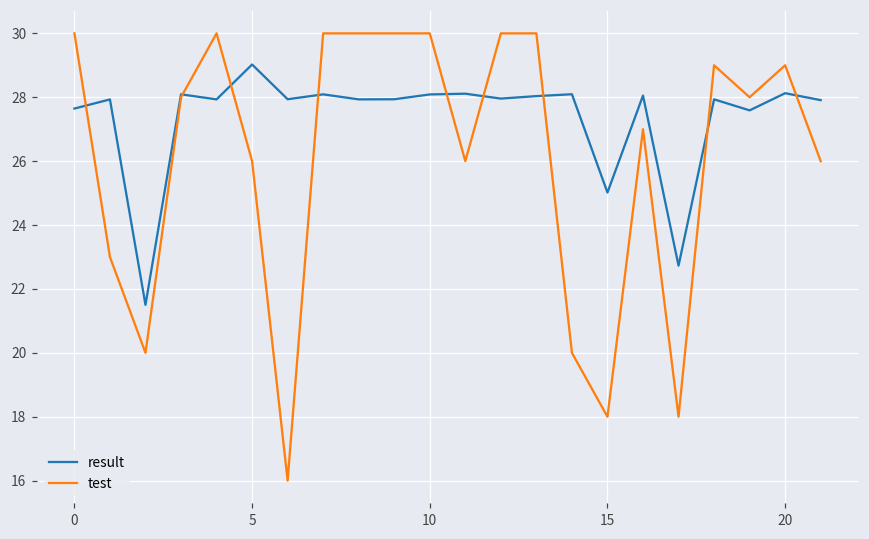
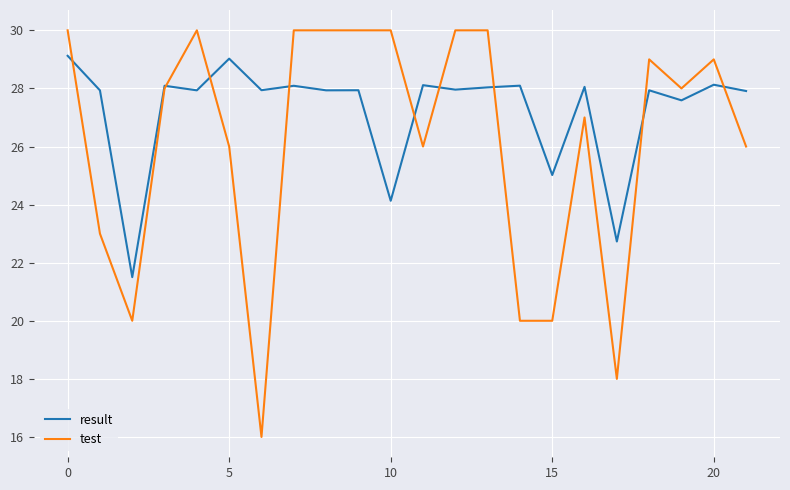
  {
    "result": {
-     "0": 27.6,
+     "0": 29.1,
      "5": 29.0,
-     "10": 28.1,
+     "10": 24.1,
      "15": 25.0,
      "20": 28.1
    },
    "test": {
      "0": 30,
      "5": 26,
      "10": 30,
-     "15": 18,
+     "15": 20,
      "20": 29
    }
  }
